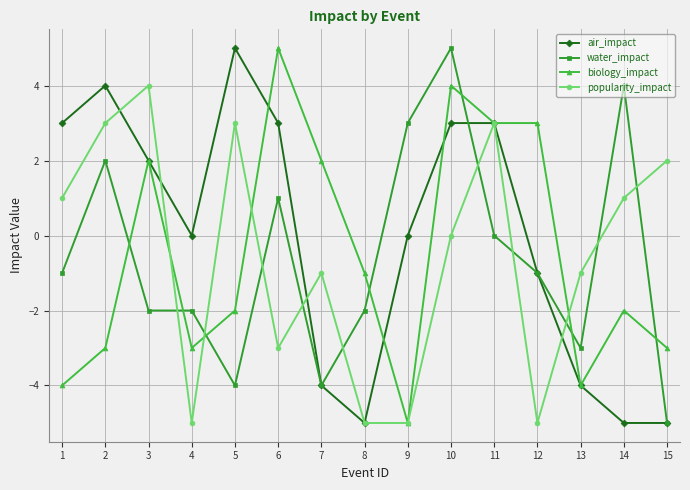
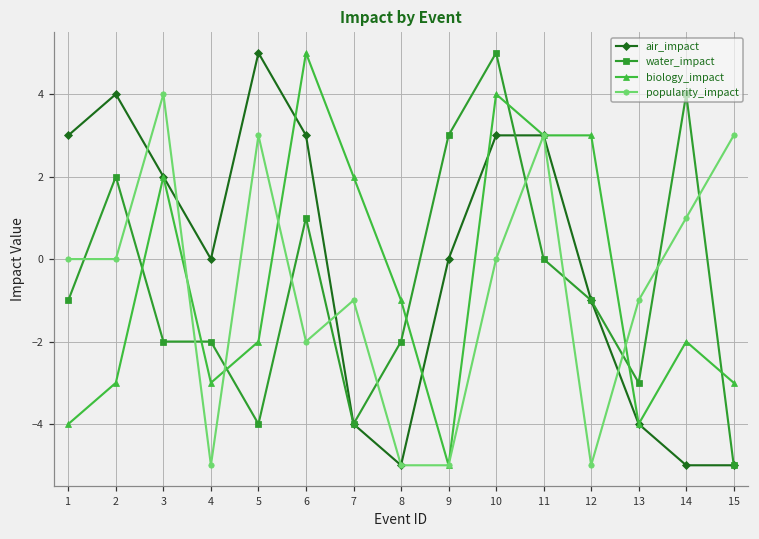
  {
    "popularity_impact": {
-     "1": 1,
-     "2": 3,
+     "1": 0,
+     "2": 0,
      "3": 4,
      "4": -5,
      "5": 3,
-     "6": -3,
+     "6": -2,
      "7": -1,
      "10": 0,
      "12": -5,
      "13": -1,
      "14": 1,
-     "15": 2
+     "15": 3
    }
  }
